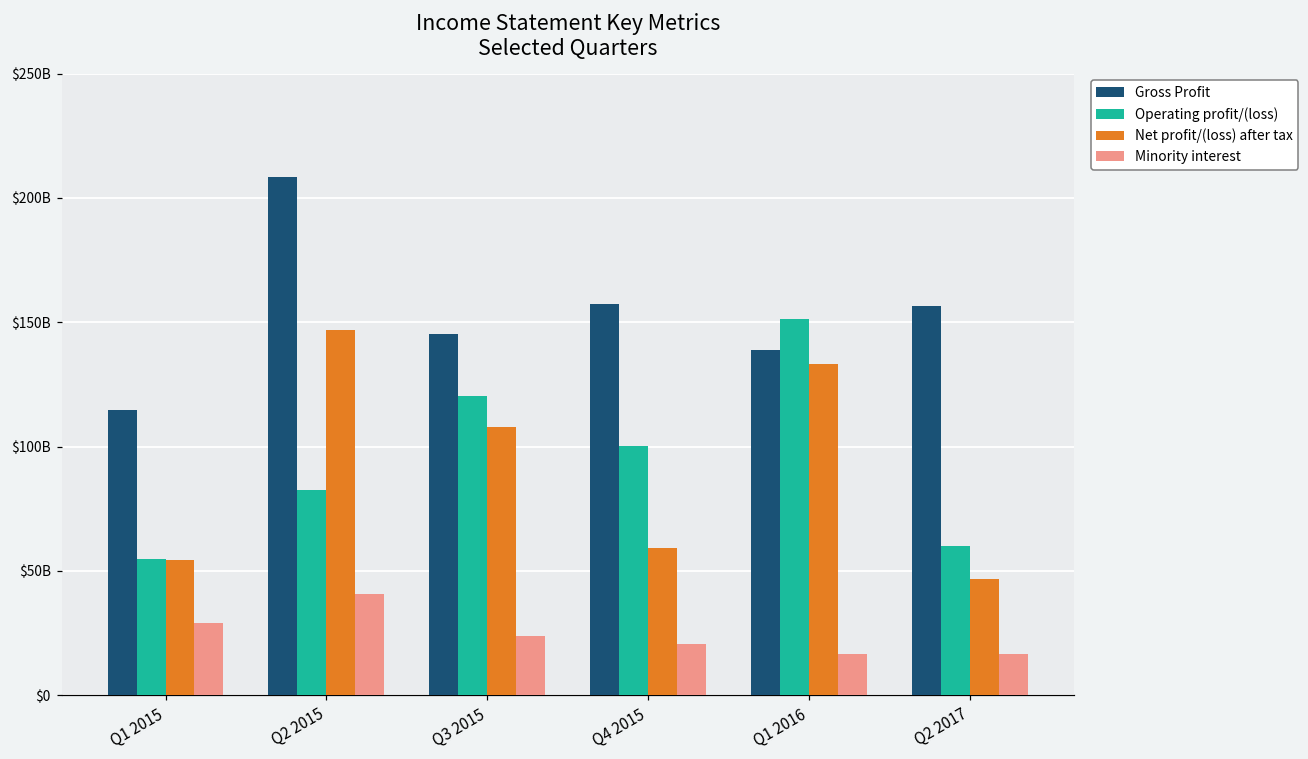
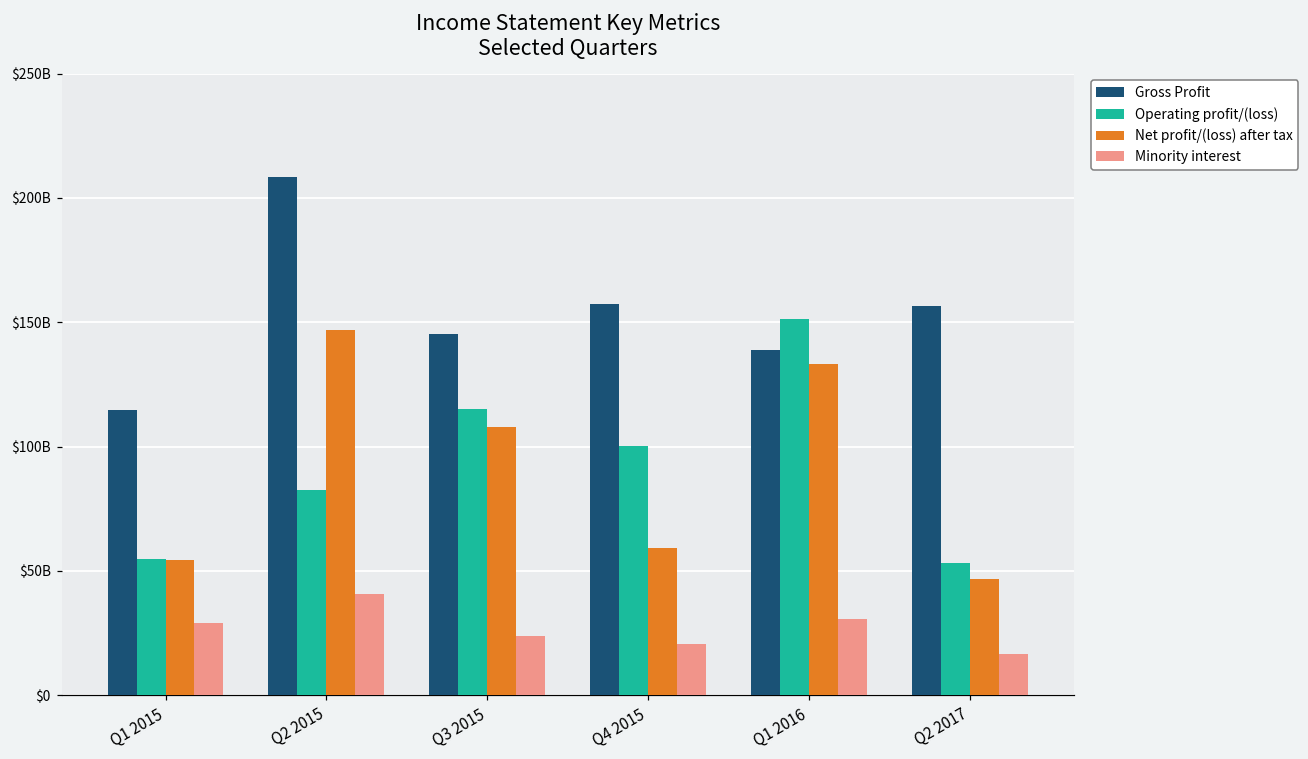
  {
    "Gross Profit": {
      "Q1 2015": "$115000000000",
      "Q2 2015": "$208000000000",
      "Q3 2015": "$145000000000",
      "Q4 2015": "$157000000000",
      "Q1 2016": "$139000000000",
      "Q2 2017": "$156000000000"
    },
    "Operating profit/(loss)": {
      "Q1 2015": "$55000000000",
      "Q2 2015": "$83000000000",
-     "Q3 2015": "$120000000000",
+     "Q3 2015": "$115000000000",
      "Q4 2015": "$100000000000",
      "Q1 2016": "$151000000000",
-     "Q2 2017": "$60000000000"
+     "Q2 2017": "$53000000000"
    },
    "Net profit/(loss) after tax": {
      "Q1 2015": "$55000000000",
      "Q2 2015": "$147000000000",
      "Q3 2015": "$108000000000",
      "Q4 2015": "$59000000000",
      "Q1 2016": "$133000000000",
      "Q2 2017": "$47000000000"
    },
    "Minority interest": {
      "Q1 2015": "$29000000000",
      "Q2 2015": "$41000000000",
      "Q3 2015": "$24000000000",
      "Q4 2015": "$21000000000",
-     "Q1 2016": "$17000000000",
+     "Q1 2016": "$31000000000",
      "Q2 2017": "$17000000000"
    }
  }
